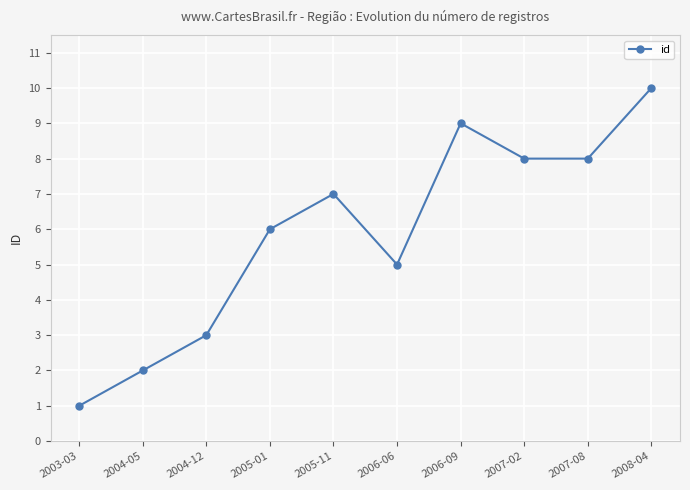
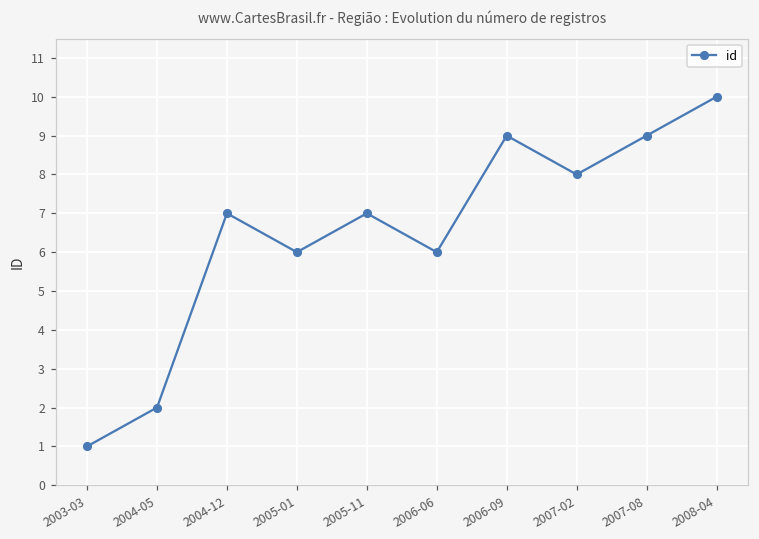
  {
    "2003-03": 1,
    "2004-05": 2,
-   "2004-12": 3,
+   "2004-12": 7,
    "2005-01": 6,
    "2005-11": 7,
-   "2006-06": 5,
+   "2006-06": 6,
    "2006-09": 9,
    "2007-02": 8,
-   "2007-08": 8,
+   "2007-08": 9,
    "2008-04": 10
  }
